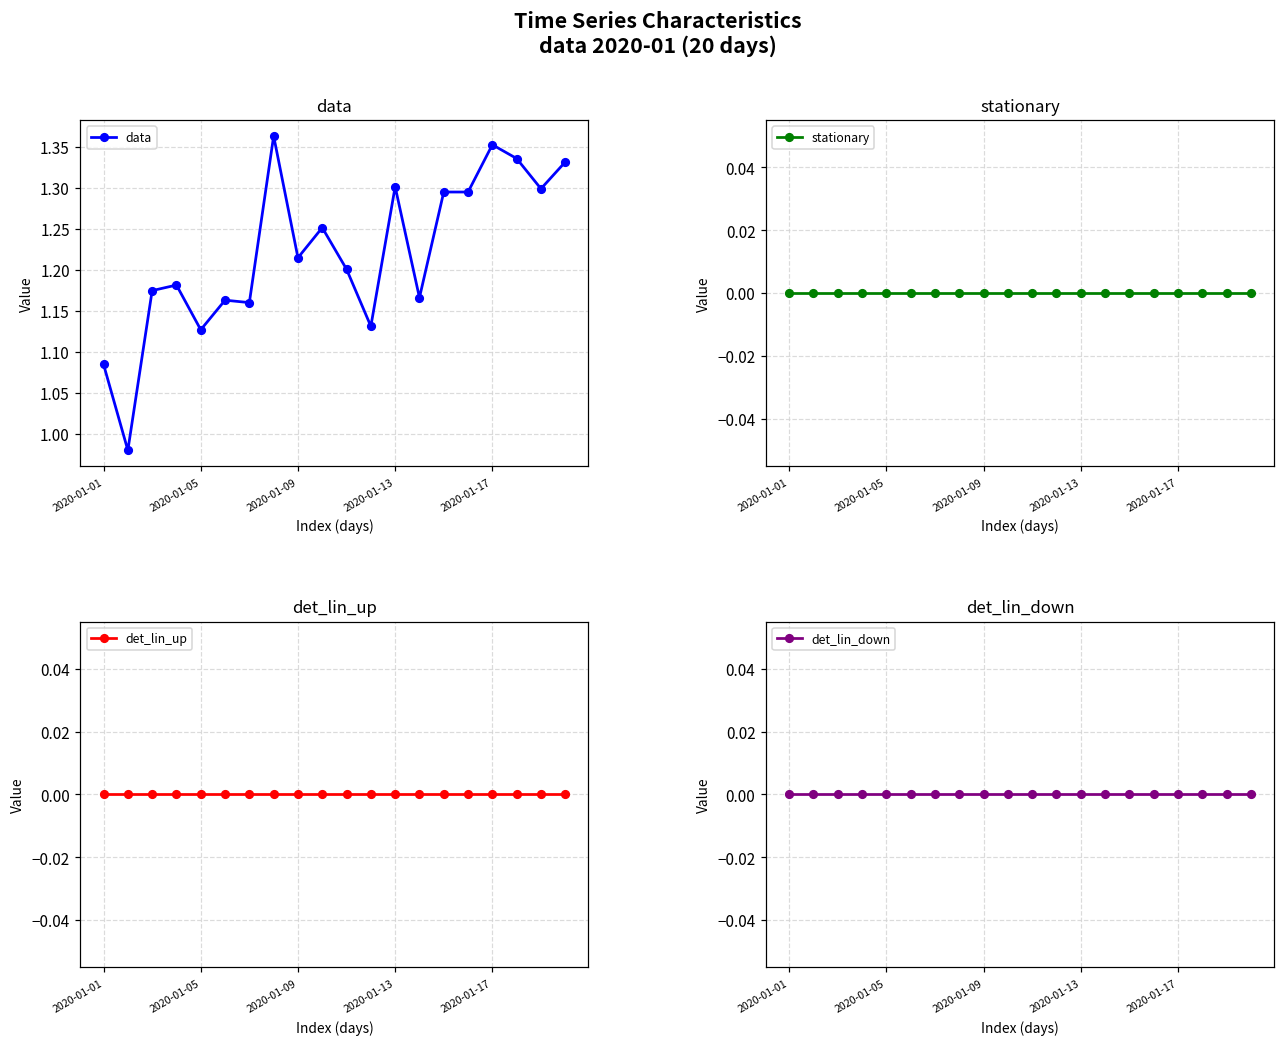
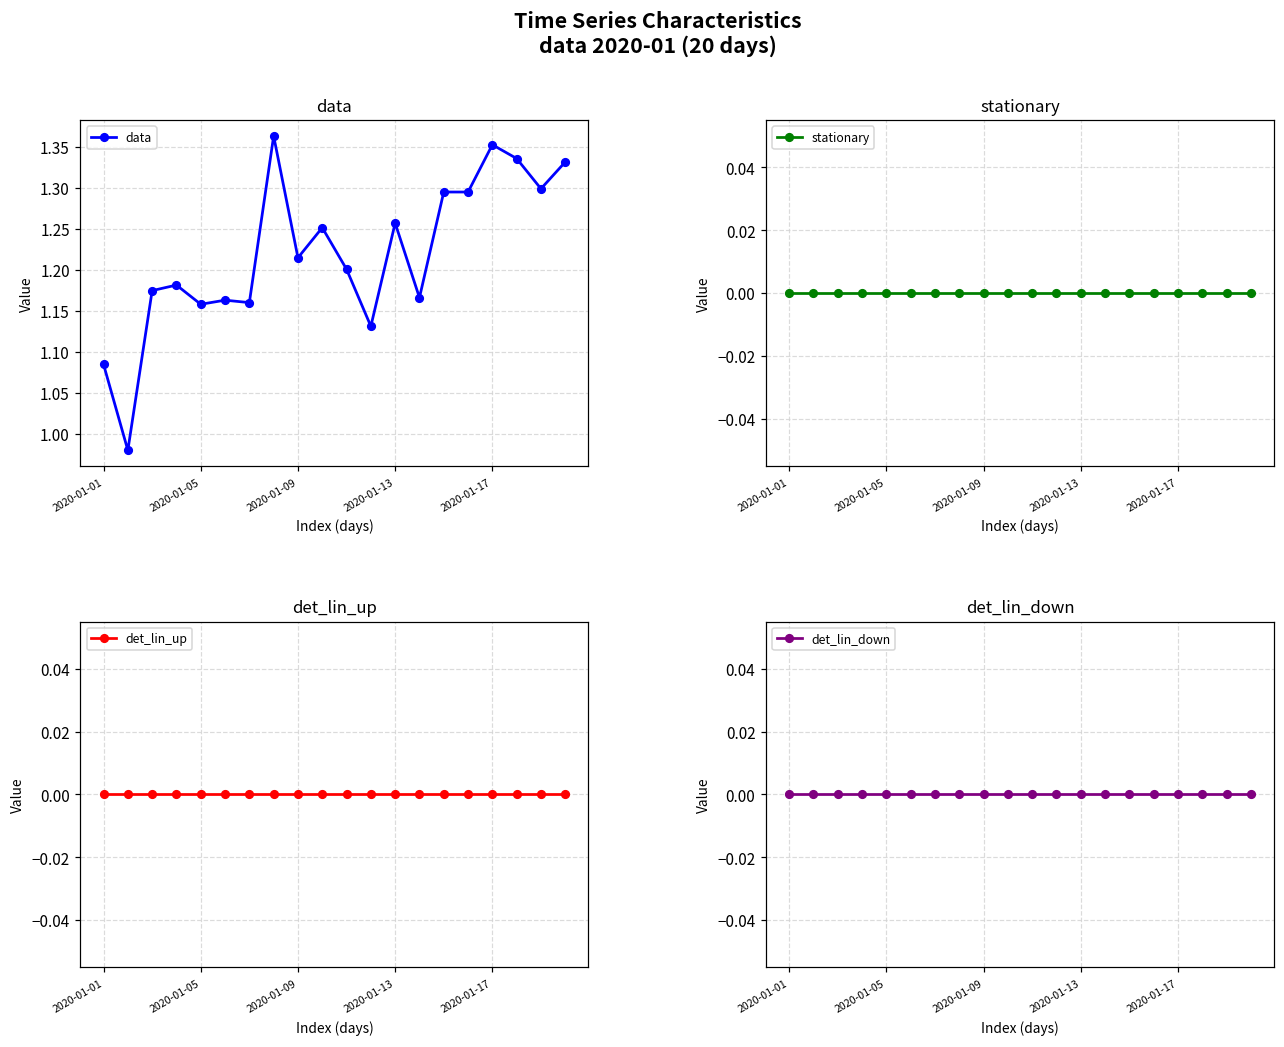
  {
    "data": {
      "2020-01-01": 1.08,
-     "2020-01-05": 1.13,
+     "2020-01-05": 1.16,
      "2020-01-09": 1.21,
-     "2020-01-13": 1.30,
+     "2020-01-13": 1.26,
      "2020-01-17": 1.35
    },
    "stationary": {
      "2020-01-01": 0.000,
      "2020-01-05": 0.000,
      "2020-01-09": 0.000,
      "2020-01-13": 0.000,
      "2020-01-17": 0.000
    },
    "det_lin_up": {
      "2020-01-01": 0.000,
      "2020-01-05": 0.000,
      "2020-01-09": 0.000,
      "2020-01-13": 0.000,
      "2020-01-17": 0.000
    },
    "det_lin_down": {
      "2020-01-01": 0.000,
      "2020-01-05": 0.000,
      "2020-01-09": 0.000,
      "2020-01-13": 0.000,
      "2020-01-17": 0.000
    }
  }
